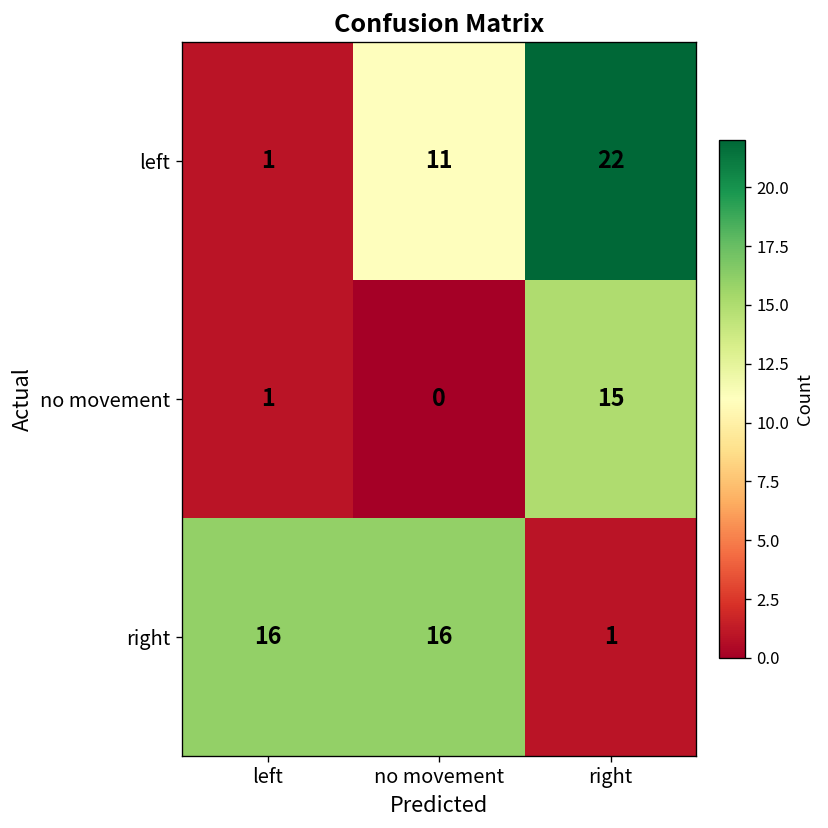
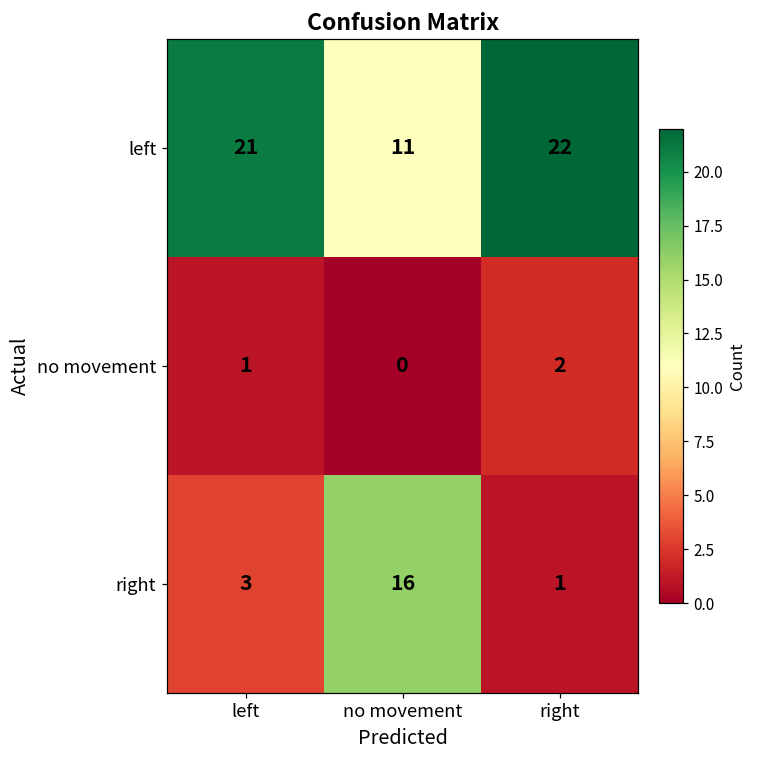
  {
    "left": {
-     "left": 1,
+     "left": 21,
      "no movement": 11,
      "right": 22
    },
    "no movement": {
      "left": 1,
      "no movement": 0,
-     "right": 15
+     "right": 2
    },
    "right": {
-     "left": 16,
+     "left": 3,
      "no movement": 16,
      "right": 1
    }
  }
